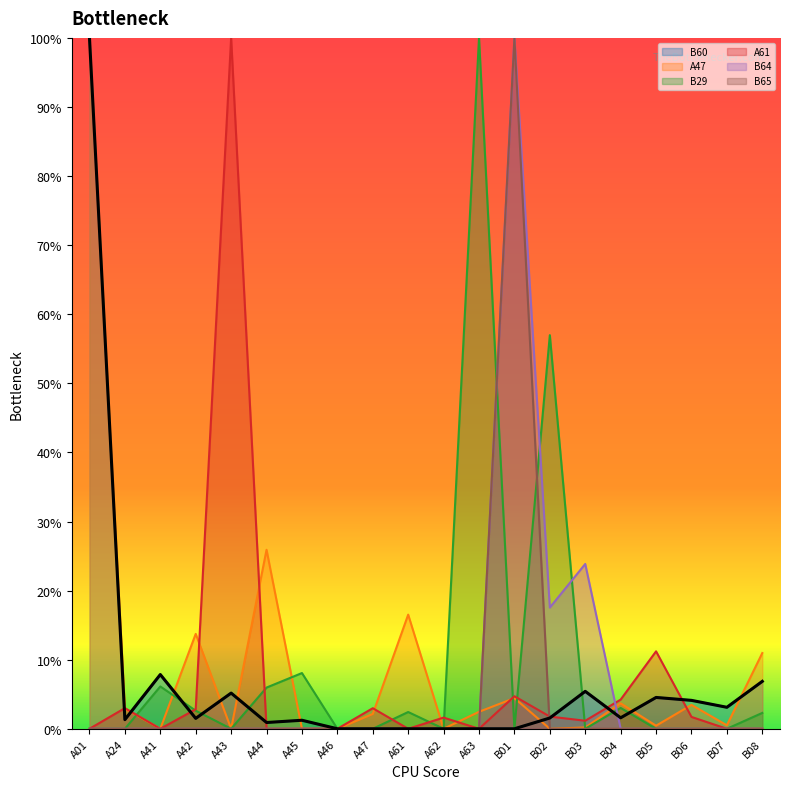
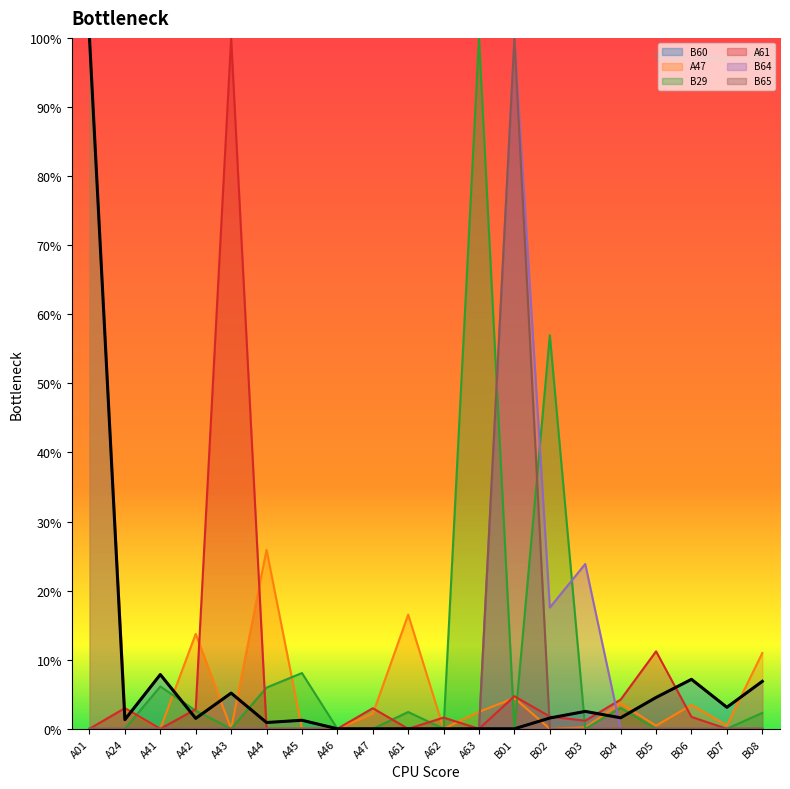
  {
    "B60": {
      "A24": "1%",
      "A41": "8%",
      "A42": "2%",
      "A43": "5%",
      "A44": "1%",
      "A45": "1%",
-     "B03": "5%",
+     "B03": "3%",
      "B04": "2%",
      "B05": "5%",
-     "B06": "4%",
+     "B06": "7%",
      "B07": "3%",
      "B08": "7%"
    },
    "B29": {
      "A41": "6%",
      "A44": "6%",
      "A45": "8%",
      "A61": "2%",
      "A63": "100%",
      "B02": "57%",
      "B04": "3%",
      "B08": "2%"
    },
    "B64": {
      "B02": "18%",
      "B03": "24%"
    }
  }
